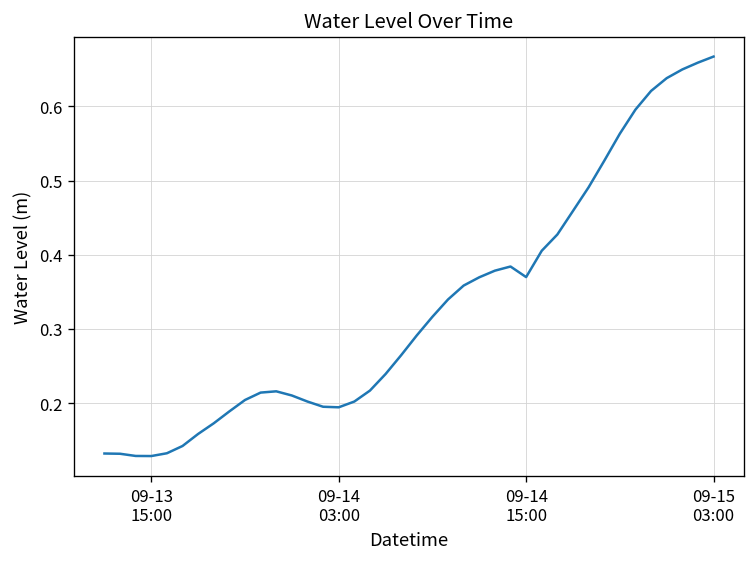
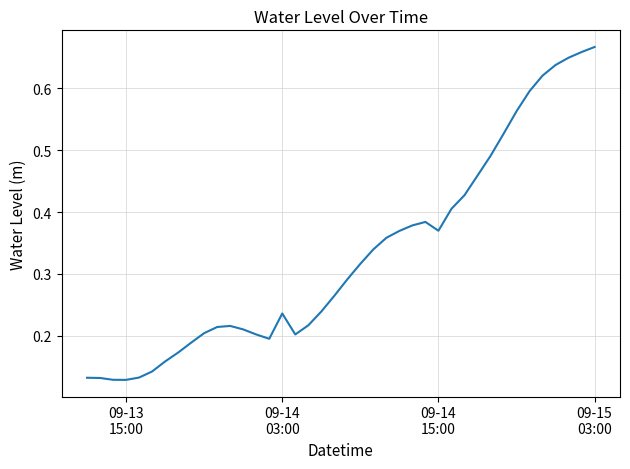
  {
    "09-13 15:00": 0.13,
-   "09-14 03:00": 0.19,
+   "09-14 03:00": 0.24,
    "09-14 15:00": 0.37,
    "09-15 03:00": 0.67
  }
